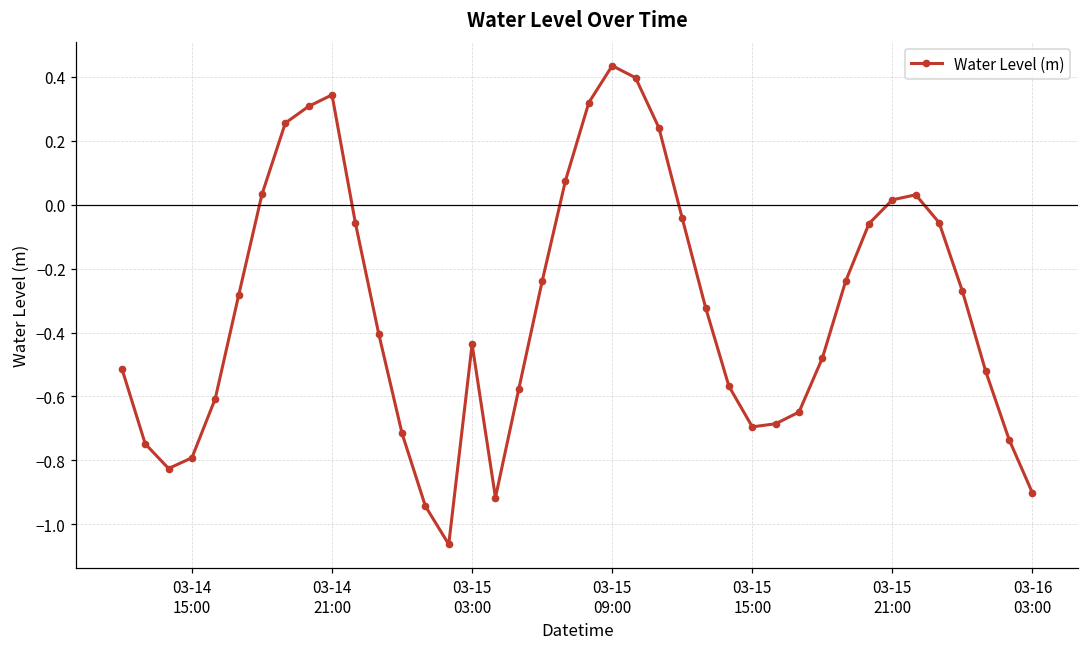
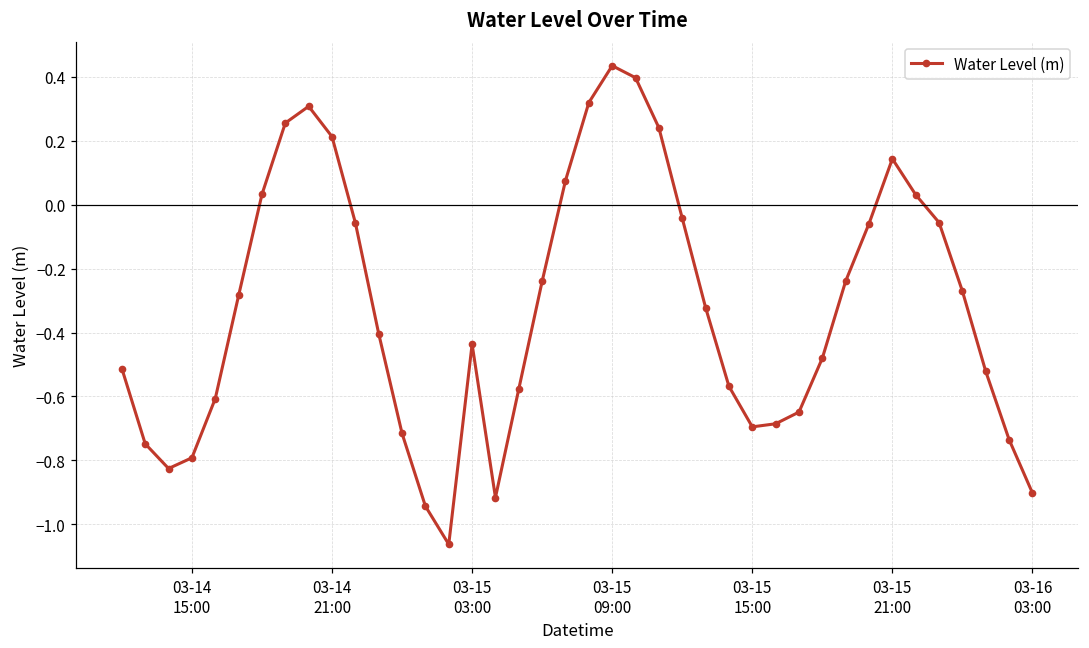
  {
    "03-14 15:00": -0.79,
-   "03-14 21:00": 0.34,
+   "03-14 21:00": 0.21,
    "03-15 03:00": -0.44,
    "03-15 09:00": 0.43,
    "03-15 15:00": -0.70,
-   "03-15 21:00": 0.02,
+   "03-15 21:00": 0.14,
    "03-16 03:00": -0.90
  }
